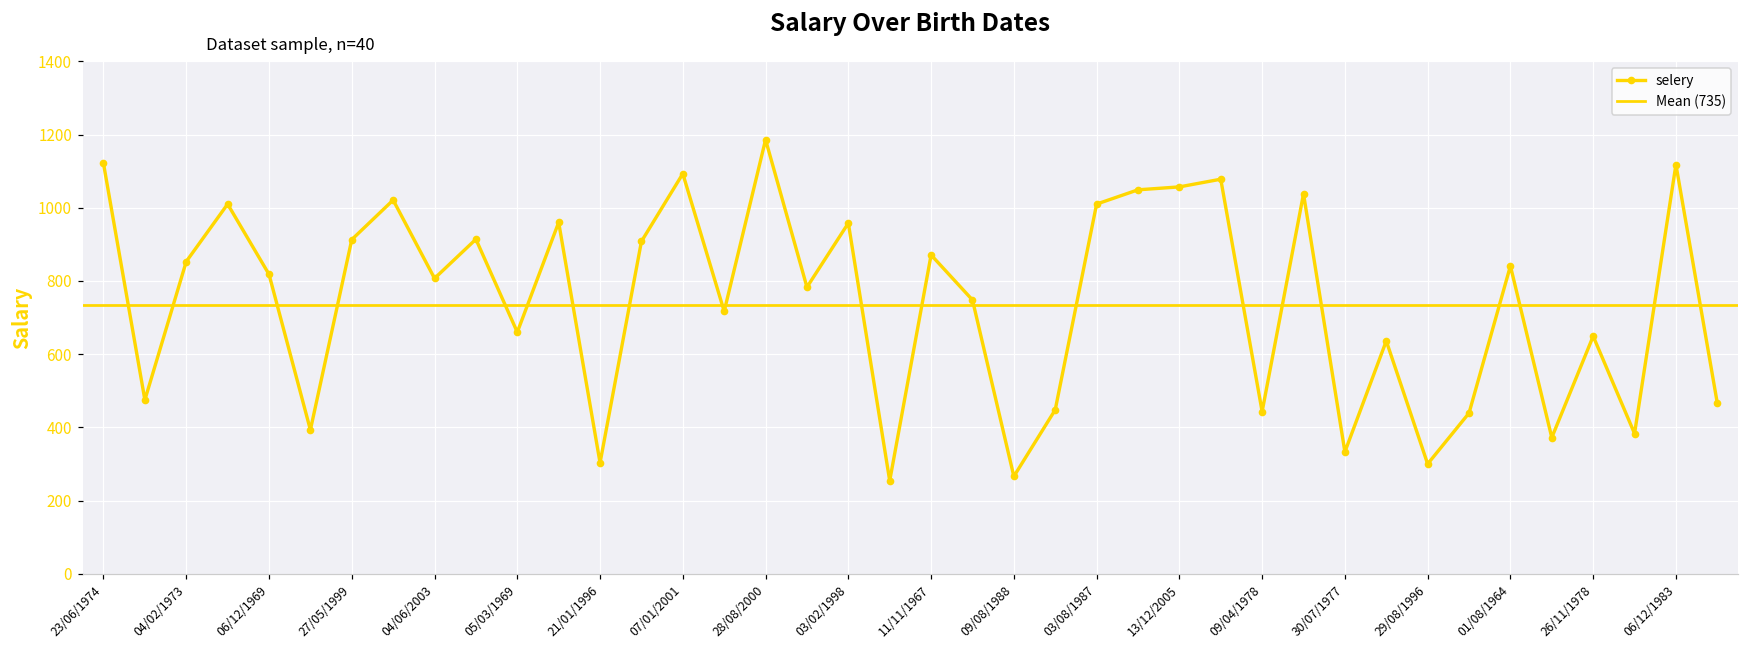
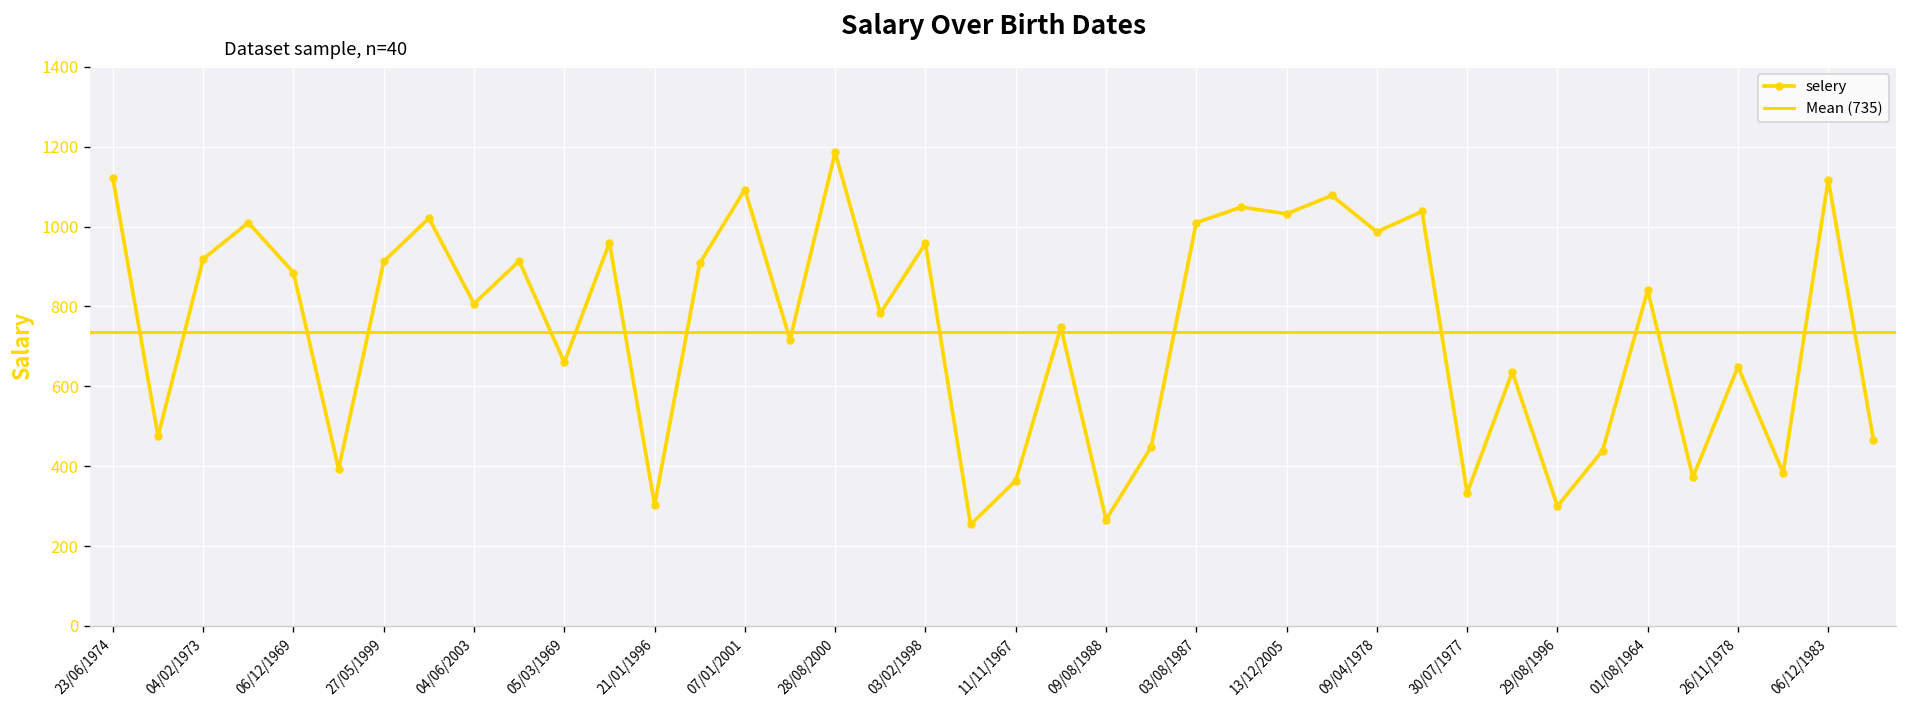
  {
    "23/06/1974": 1120,
-   "04/02/1973": 850,
-   "06/12/1969": 820,
+   "04/02/1973": 920,
+   "06/12/1969": 890,
    "27/05/1999": 910,
    "04/06/2003": 810,
    "05/03/1969": 660,
    "21/01/1996": 300,
    "07/01/2001": 1090,
    "28/08/2000": 1190,
    "03/02/1998": 960,
-   "11/11/1967": 870,
+   "11/11/1967": 360,
    "09/08/1988": 270,
    "03/08/1987": 1010,
-   "13/12/2005": 1060,
-   "09/04/1978": 440,
+   "13/12/2005": 1030,
+   "09/04/1978": 990,
    "30/07/1977": 330,
    "29/08/1996": 300,
    "01/08/1964": 840,
    "26/11/1978": 650,
    "06/12/1983": 1120
  }
